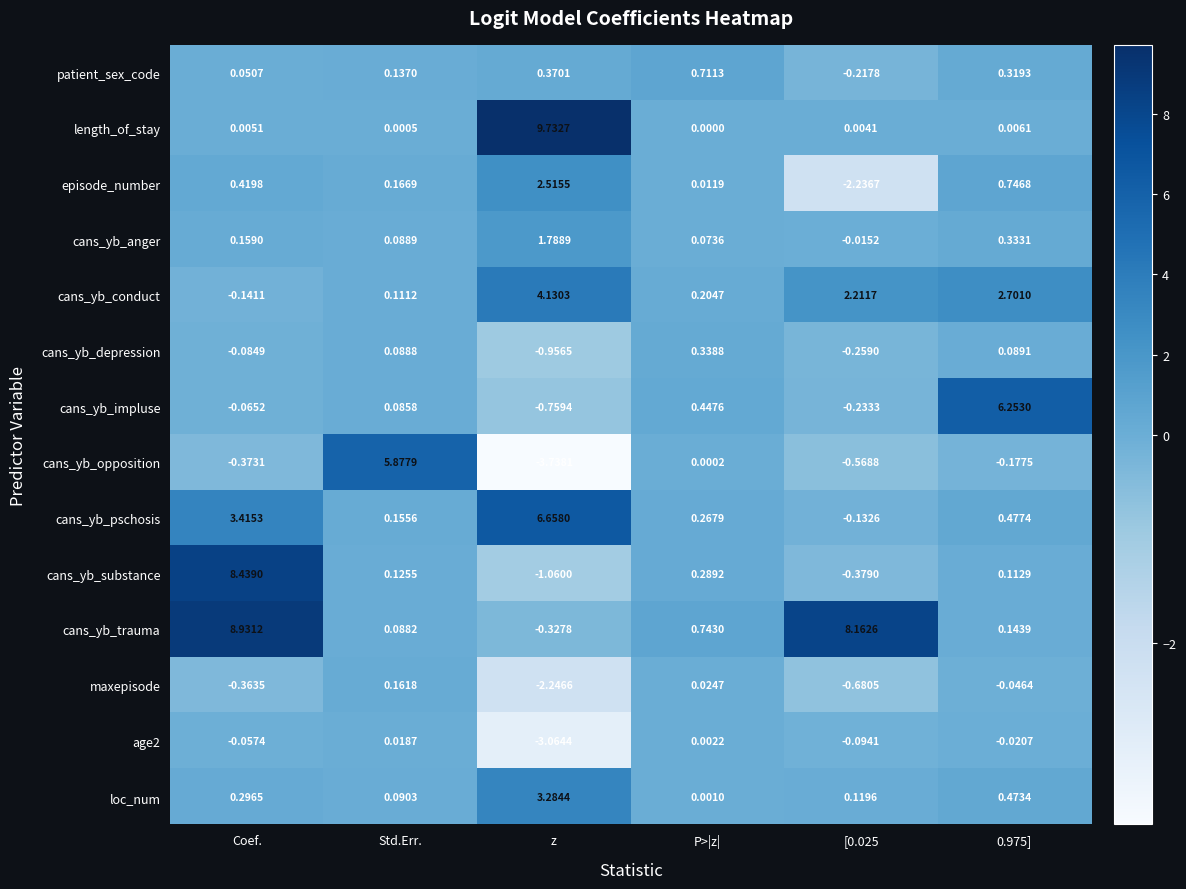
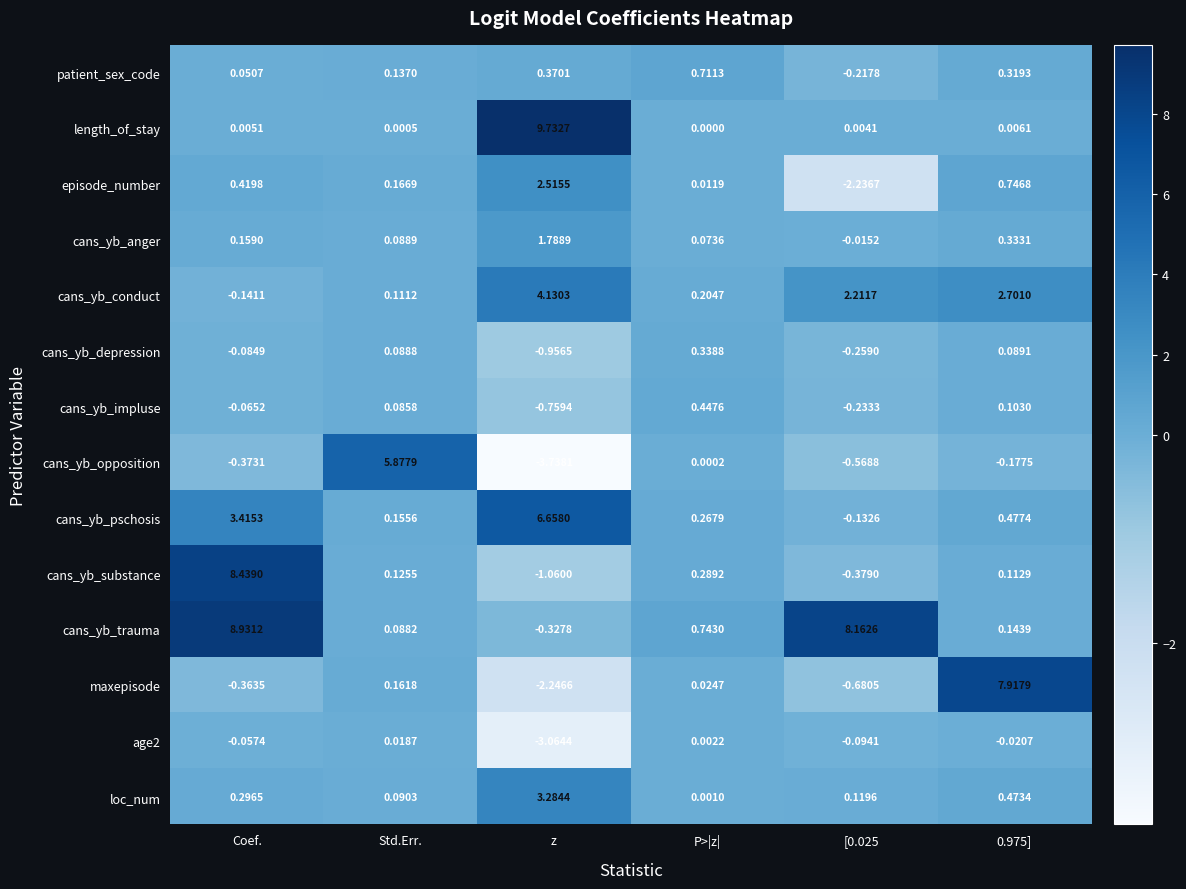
  {
    "patient_sex_code": {
      "Coef.": 0.0507,
      "Std.Err.": 0.1370,
      "z": 0.3701,
      "P>|z|": 0.7113,
      "[0.025": -0.2178,
      "0.975]": 0.3193
    },
    "length_of_stay": {
      "Coef.": 0.0051,
      "Std.Err.": 0.0005,
      "z": 9.7327,
      "P>|z|": 0.0000,
      "[0.025": 0.0041,
      "0.975]": 0.0061
    },
    "episode_number": {
      "Coef.": 0.4198,
      "Std.Err.": 0.1669,
      "z": 2.5155,
      "P>|z|": 0.0119,
      "[0.025": -2.2367,
      "0.975]": 0.7468
    },
    "cans_yb_anger": {
      "Coef.": 0.1590,
      "Std.Err.": 0.0889,
      "z": 1.7889,
      "P>|z|": 0.0736,
      "[0.025": -0.0152,
      "0.975]": 0.3331
    },
    "cans_yb_conduct": {
      "Coef.": -0.1411,
      "Std.Err.": 0.1112,
      "z": 4.1303,
      "P>|z|": 0.2047,
      "[0.025": 2.2117,
      "0.975]": 2.7010
    },
    "cans_yb_depression": {
      "Coef.": -0.0849,
      "Std.Err.": 0.0888,
      "z": -0.9565,
      "P>|z|": 0.3388,
      "[0.025": -0.2590,
      "0.975]": 0.0891
    },
    "cans_yb_impluse": {
      "Coef.": -0.0652,
      "Std.Err.": 0.0858,
      "z": -0.7594,
      "P>|z|": 0.4476,
      "[0.025": -0.2333,
-     "0.975]": 6.2530
+     "0.975]": 0.1030
    },
    "cans_yb_opposition": {
      "Coef.": -0.3731,
      "Std.Err.": 5.8779,
      "P>|z|": 0.0002,
      "[0.025": -0.5688,
      "0.975]": -0.1775
    },
    "cans_yb_pschosis": {
      "Coef.": 3.4153,
      "Std.Err.": 0.1556,
      "z": 6.6580,
      "P>|z|": 0.2679,
      "[0.025": -0.1326,
      "0.975]": 0.4774
    },
    "cans_yb_substance": {
      "Coef.": 8.4390,
      "Std.Err.": 0.1255,
      "z": -1.0600,
      "P>|z|": 0.2892,
      "[0.025": -0.3790,
      "0.975]": 0.1129
    },
    "cans_yb_trauma": {
      "Coef.": 8.9312,
      "Std.Err.": 0.0882,
      "z": -0.3278,
      "P>|z|": 0.7430,
      "[0.025": 8.1626,
      "0.975]": 0.1439
    },
    "maxepisode": {
      "Coef.": -0.3635,
      "Std.Err.": 0.1618,
      "z": -2.2466,
      "P>|z|": 0.0247,
      "[0.025": -0.6805,
-     "0.975]": -0.0464
+     "0.975]": 7.9179
    },
    "age2": {
      "Coef.": -0.0574,
      "Std.Err.": 0.0187,
      "P>|z|": 0.0022,
      "[0.025": -0.0941,
      "0.975]": -0.0207
    },
    "loc_num": {
      "Coef.": 0.2965,
      "Std.Err.": 0.0903,
      "z": 3.2844,
      "P>|z|": 0.0010,
      "[0.025": 0.1196,
      "0.975]": 0.4734
    }
  }
